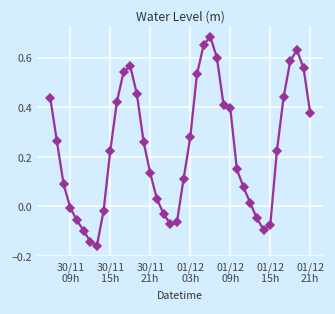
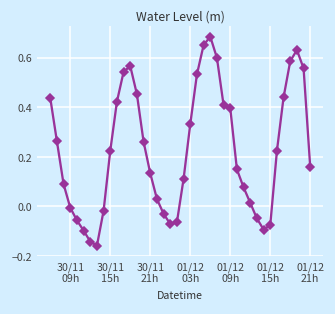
  {
    "30/11 09h": -0.01,
    "30/11 15h": 0.22,
    "30/11 21h": 0.13,
-   "01/12 03h": 0.28,
+   "01/12 03h": 0.33,
    "01/12 09h": 0.40,
    "01/12 15h": -0.08,
-   "01/12 21h": 0.38
+   "01/12 21h": 0.16
  }
